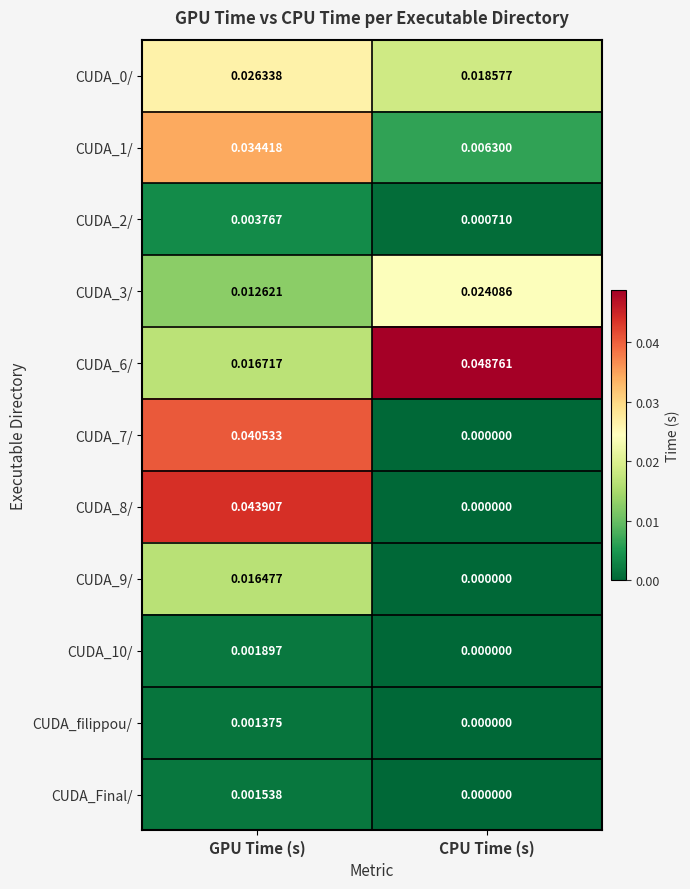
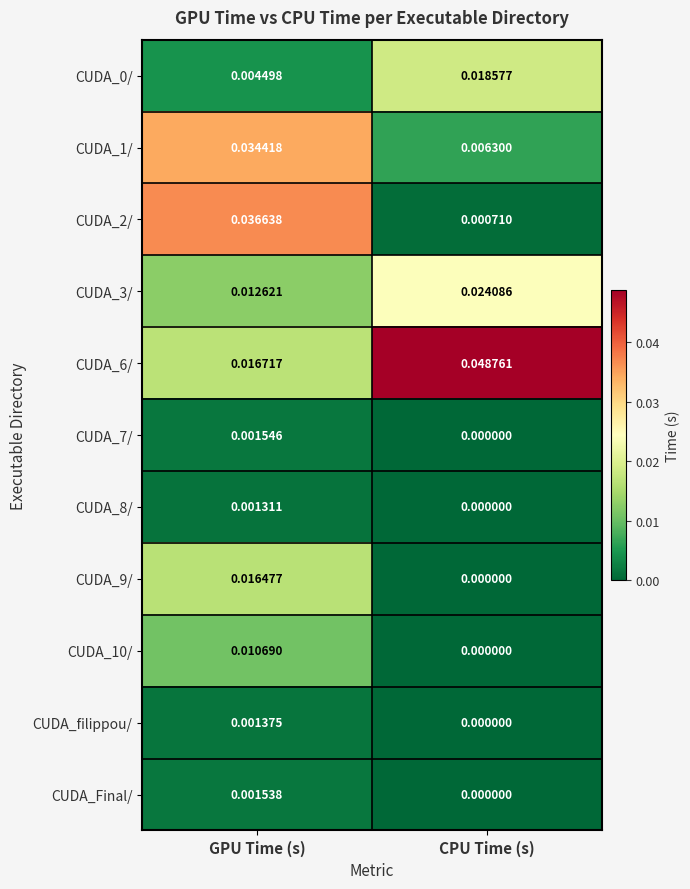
  {
    "CUDA_0/": {
-     "GPU Time (s)": 0.026338,
+     "GPU Time (s)": 0.004498,
      "CPU Time (s)": 0.018577
    },
    "CUDA_1/": {
      "GPU Time (s)": 0.034418,
      "CPU Time (s)": 0.006300
    },
    "CUDA_2/": {
-     "GPU Time (s)": 0.003767,
+     "GPU Time (s)": 0.036638,
      "CPU Time (s)": 0.000710
    },
    "CUDA_3/": {
      "GPU Time (s)": 0.012621,
      "CPU Time (s)": 0.024086
    },
    "CUDA_6/": {
      "GPU Time (s)": 0.016717,
      "CPU Time (s)": 0.048761
    },
    "CUDA_7/": {
-     "GPU Time (s)": 0.040533,
+     "GPU Time (s)": 0.001546,
      "CPU Time (s)": 0.000000
    },
    "CUDA_8/": {
-     "GPU Time (s)": 0.043907,
+     "GPU Time (s)": 0.001311,
      "CPU Time (s)": 0.000000
    },
    "CUDA_9/": {
      "GPU Time (s)": 0.016477,
      "CPU Time (s)": 0.000000
    },
    "CUDA_10/": {
-     "GPU Time (s)": 0.001897,
+     "GPU Time (s)": 0.010690,
      "CPU Time (s)": 0.000000
    },
    "CUDA_filippou/": {
      "GPU Time (s)": 0.001375,
      "CPU Time (s)": 0.000000
    },
    "CUDA_Final/": {
      "GPU Time (s)": 0.001538,
      "CPU Time (s)": 0.000000
    }
  }
